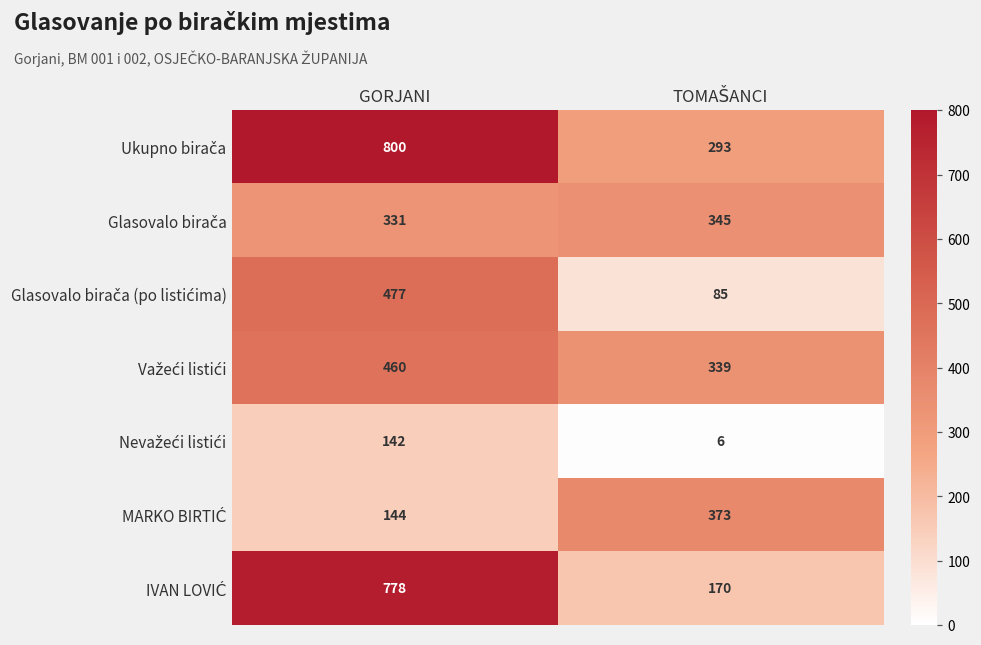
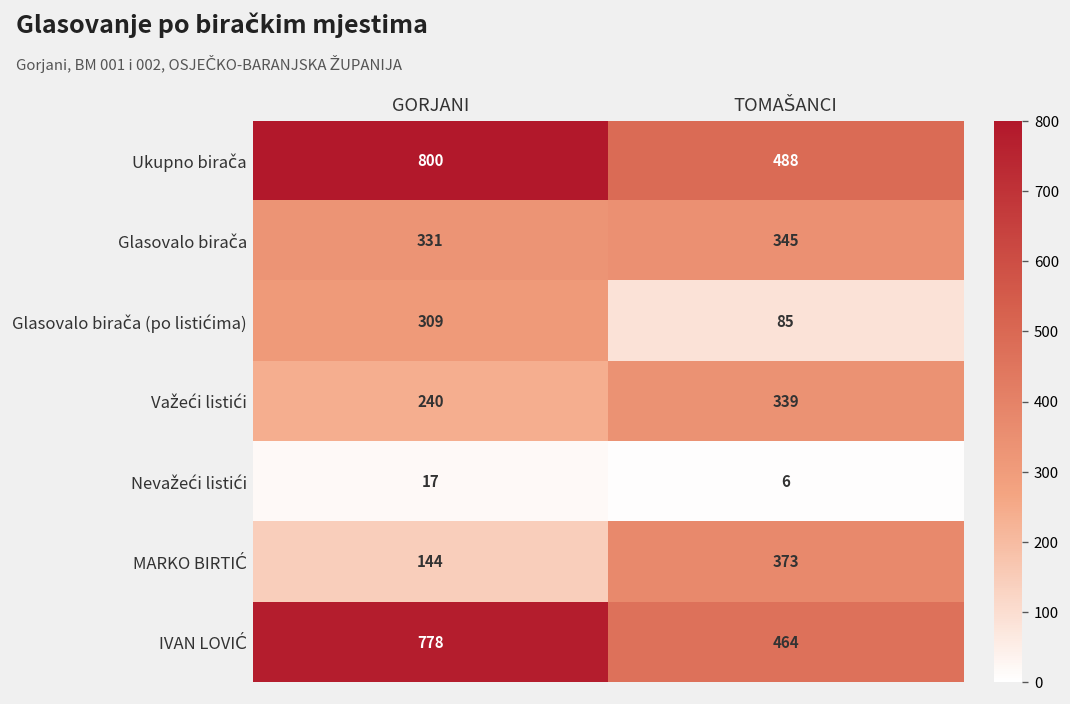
  {
    "Ukupno birača": {
      "GORJANI": 800,
-     "TOMAŠANCI": 293
+     "TOMAŠANCI": 488
    },
    "Glasovalo birača": {
      "GORJANI": 331,
      "TOMAŠANCI": 345
    },
    "Glasovalo birača (po listićima)": {
-     "GORJANI": 477,
+     "GORJANI": 309,
      "TOMAŠANCI": 85
    },
    "Važeći listići": {
-     "GORJANI": 460,
+     "GORJANI": 240,
      "TOMAŠANCI": 339
    },
    "Nevažeći listići": {
-     "GORJANI": 142,
+     "GORJANI": 17,
      "TOMAŠANCI": 6
    },
    "MARKO BIRTIĆ": {
      "GORJANI": 144,
      "TOMAŠANCI": 373
    },
    "IVAN LOVIĆ": {
      "GORJANI": 778,
-     "TOMAŠANCI": 170
+     "TOMAŠANCI": 464
    }
  }
